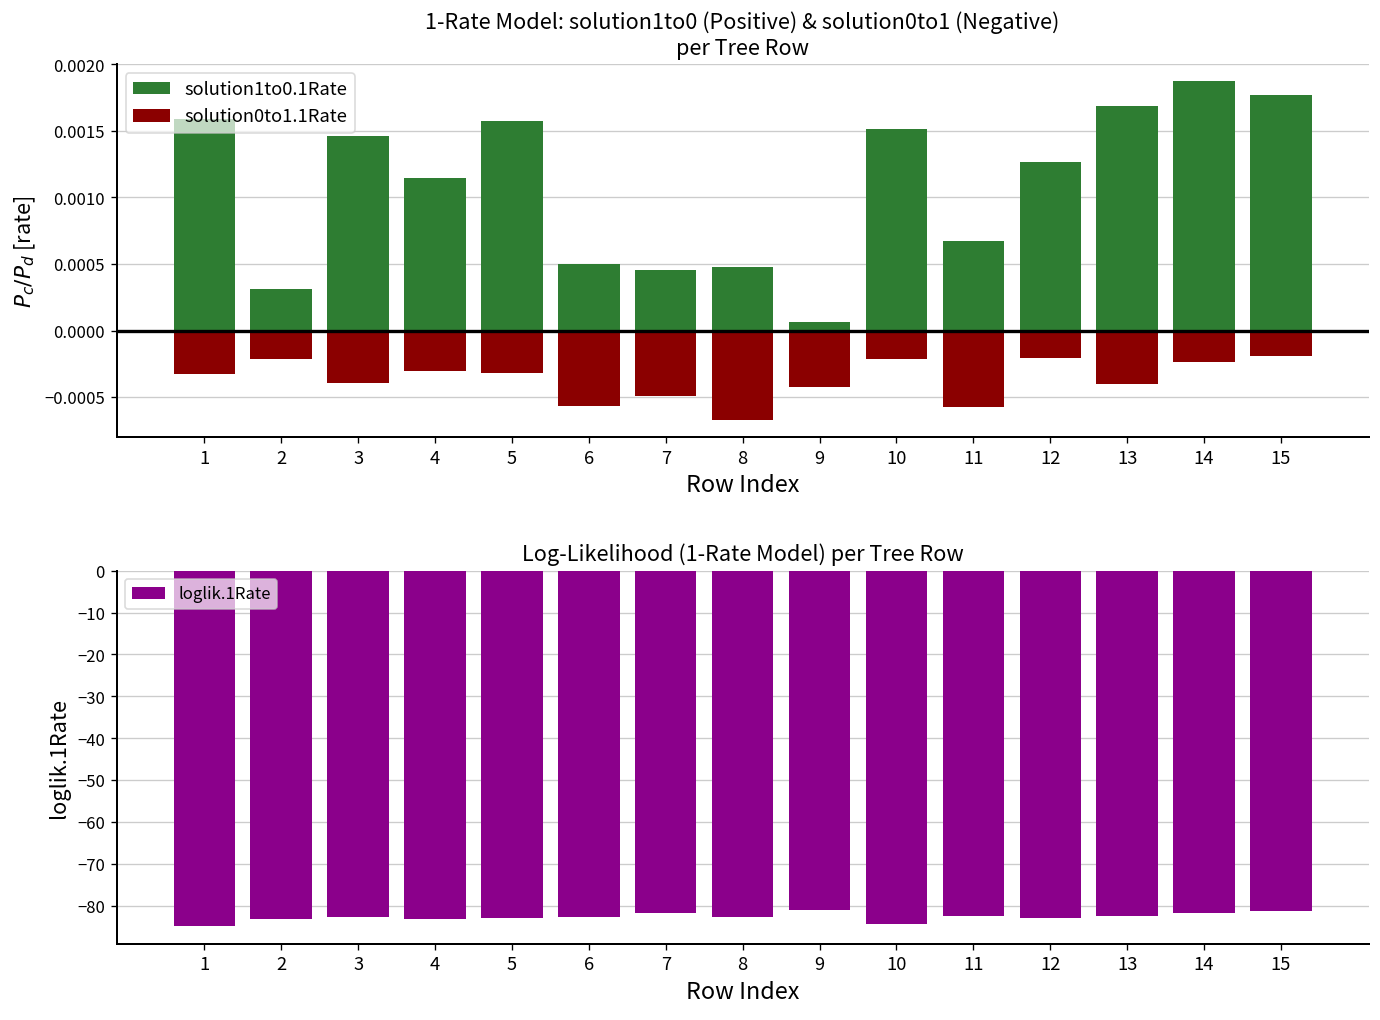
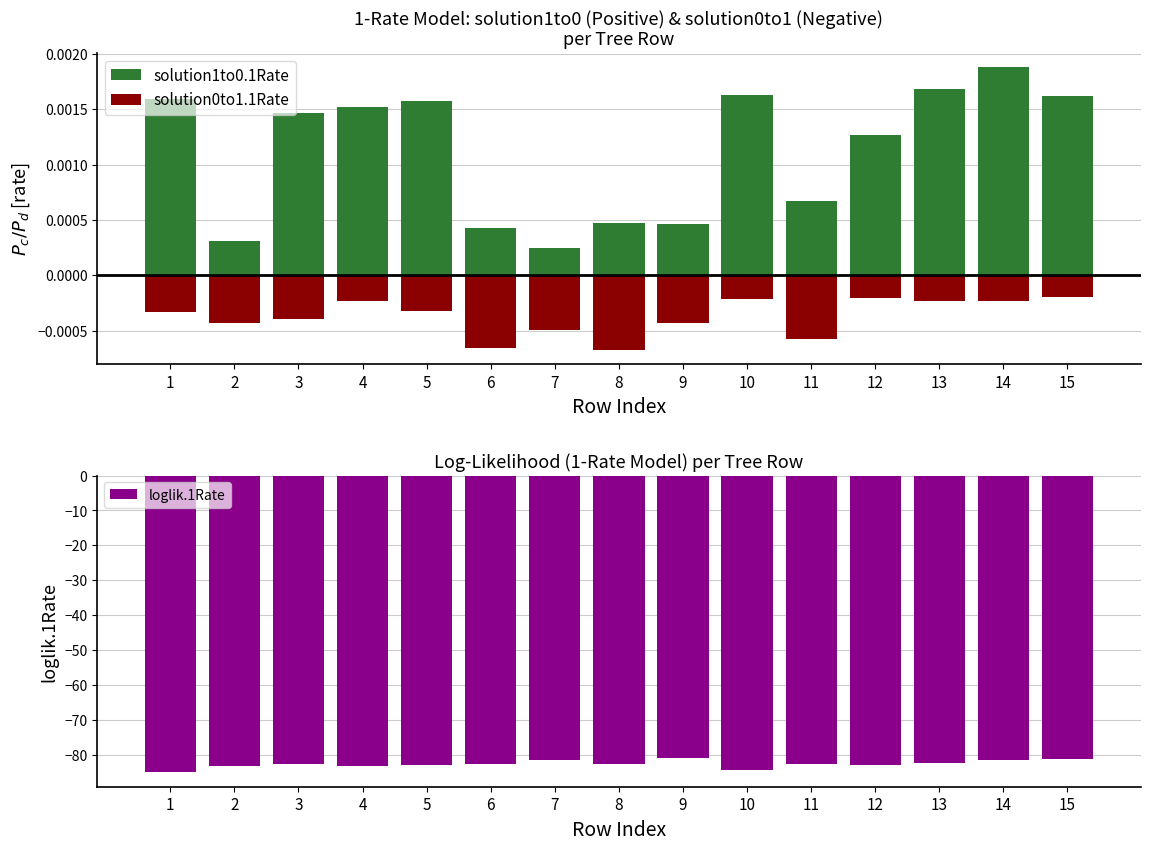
  {
    "1-Rate Model: solution1to0 (Positive) & solution0to1 (Negative) per Tree Row": {
      "solution1to0.1Rate": {
        "2": 0.00031,
        "3": 0.00146,
-       "4": 0.00115,
+       "4": 0.00151,
        "5": 0.00157,
-       "6": 0.00050,
-       "7": 0.00045,
+       "6": 0.00042,
+       "7": 0.00025,
        "8": 0.00048,
-       "9": 0.00007,
-       "10": 0.00152,
+       "9": 0.00047,
+       "10": 0.00162,
        "11": 0.00068,
        "12": 0.00127,
        "13": 0.00168,
        "14": 0.00188,
-       "15": 0.00177
+       "15": 0.00161
      },
      "solution0to1.1Rate": {
        "1": -0.00033,
-       "2": -0.00022,
+       "2": -0.00042,
        "3": -0.00039,
-       "4": -0.00030,
+       "4": -0.00023,
        "5": -0.00032,
-       "6": -0.00057,
+       "6": -0.00065,
        "7": -0.00050,
        "8": -0.00068,
        "9": -0.00043,
        "10": -0.00022,
        "11": -0.00058,
        "12": -0.00020,
-       "13": -0.00041,
+       "13": -0.00023,
        "14": -0.00023,
        "15": -0.00019
      }
    },
    "Log-Likelihood (1-Rate Model) per Tree Row": {
      "1": -85,
      "2": -83,
      "3": -83,
      "4": -83,
      "5": -83,
      "6": -82,
      "7": -82,
      "8": -83,
      "9": -81,
      "10": -84,
      "11": -82,
      "12": -83,
      "13": -82,
      "14": -82,
      "15": -81
    }
  }
